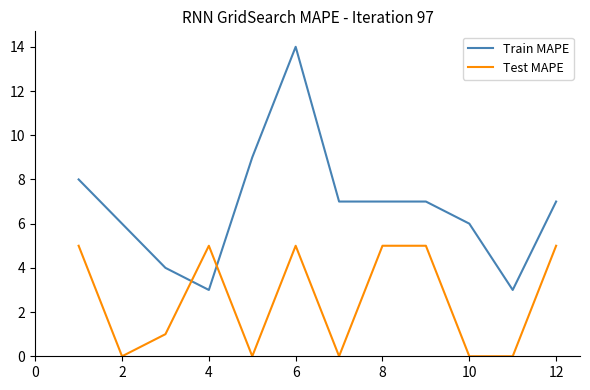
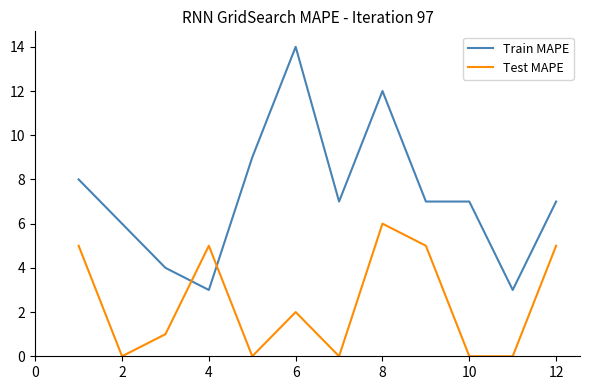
  {
    "Train MAPE": {
      "2": 6,
      "4": 3,
      "6": 14,
-     "8": 7,
-     "10": 6,
+     "8": 12,
+     "10": 7,
      "12": 7
    },
    "Test MAPE": {
      "2": 0,
      "4": 5,
-     "6": 5,
-     "8": 5,
+     "6": 2,
+     "8": 6,
      "10": 0,
      "12": 5
    }
  }
